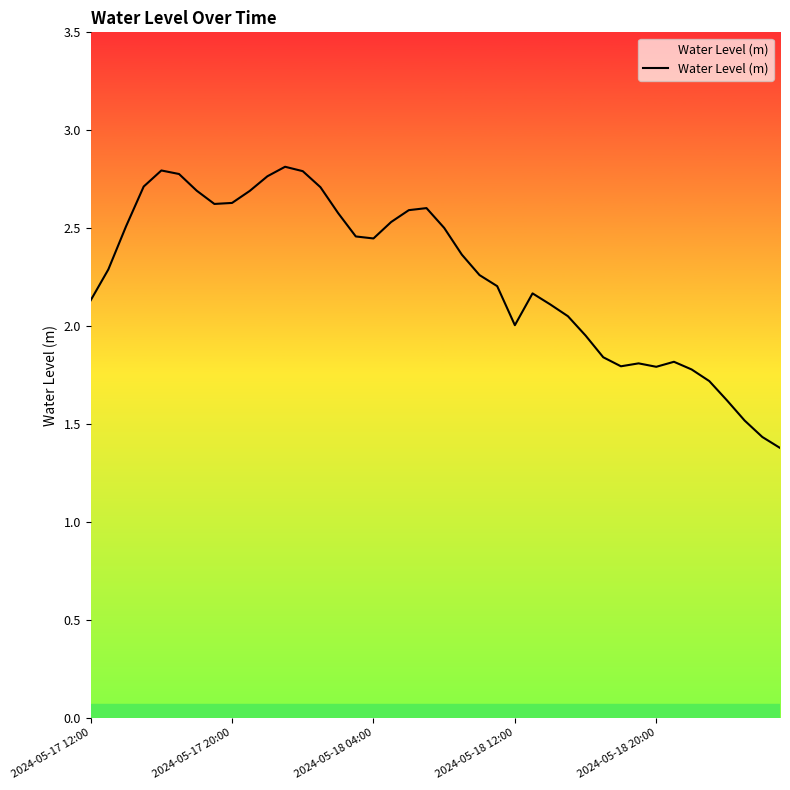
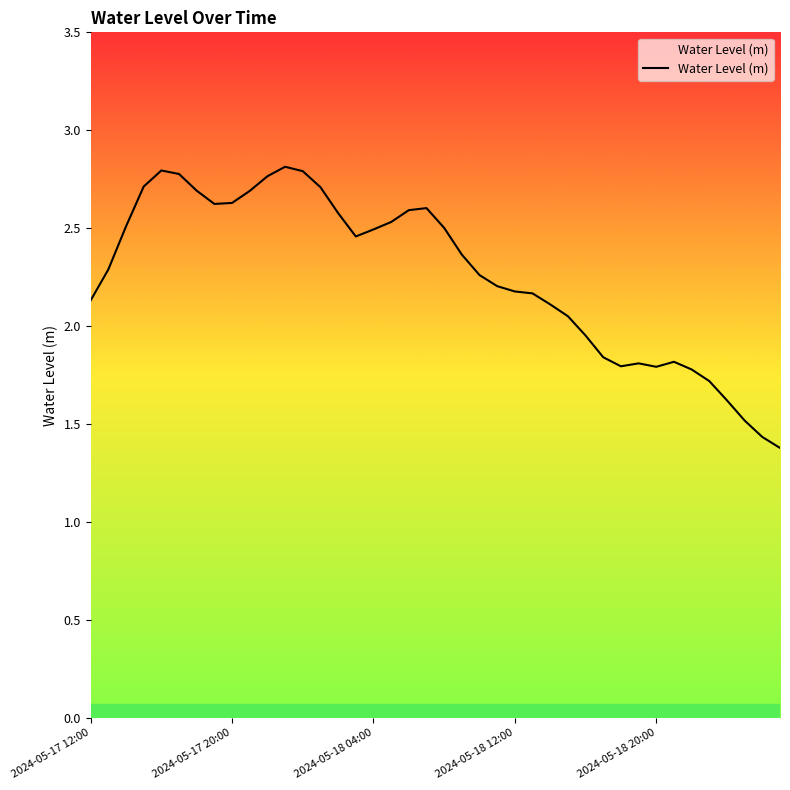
  {
    "2024-05-17 12:00": 2.13,
    "2024-05-17 20:00": 2.63,
-   "2024-05-18 04:00": 2.45,
-   "2024-05-18 12:00": 2.00,
+   "2024-05-18 04:00": 2.49,
+   "2024-05-18 12:00": 2.18,
    "2024-05-18 20:00": 1.79
  }
